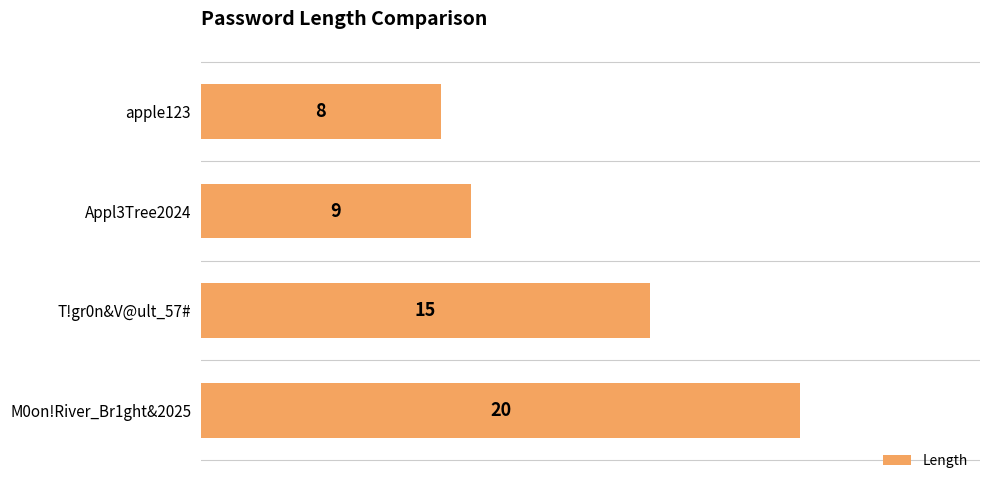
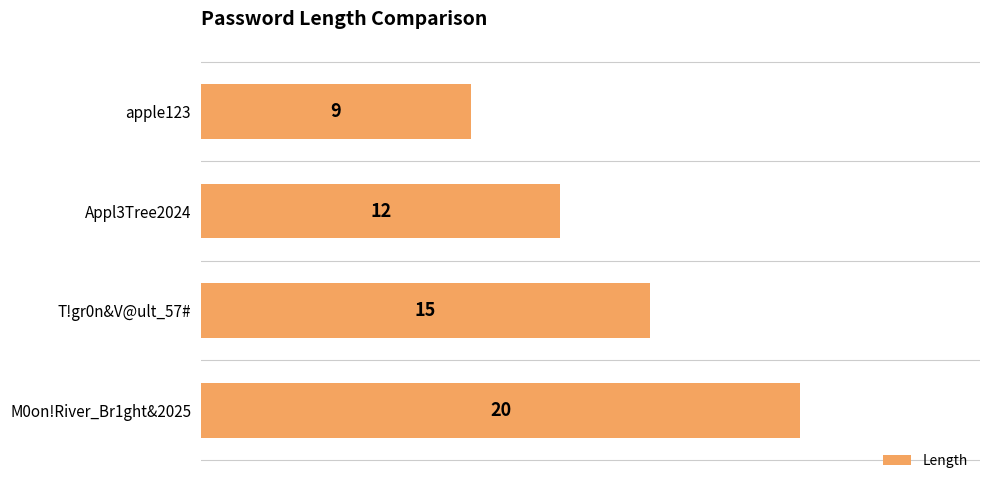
  {
-   "apple123": 8,
-   "Appl3Tree2024": 9,
+   "apple123": 9,
+   "Appl3Tree2024": 12,
    "T!gr0n&V@ult_57#": 15,
    "M0on!River_Br1ght&2025": 20
  }
